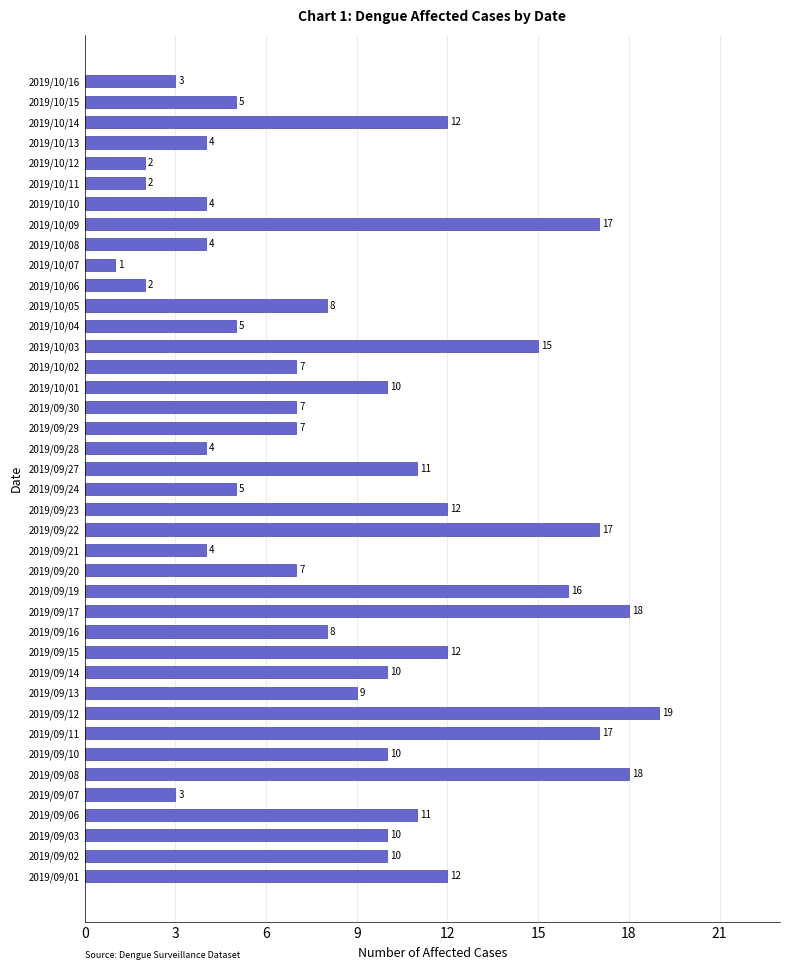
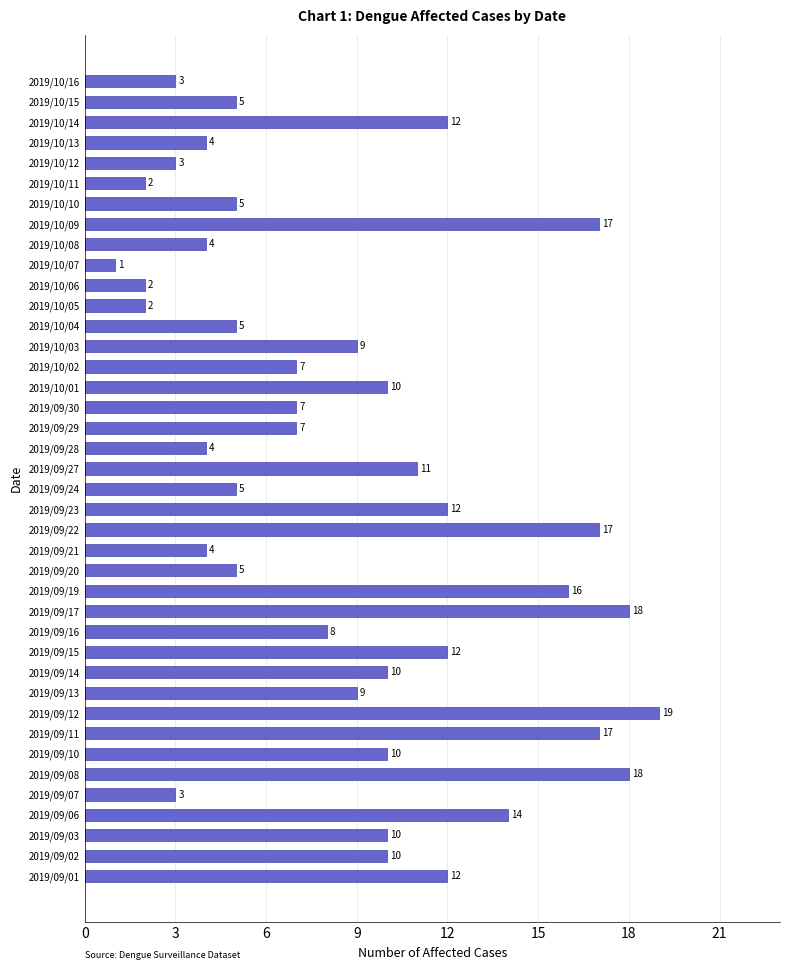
  {
    "2019/10/16": 3,
    "2019/10/15": 5,
    "2019/10/14": 12,
    "2019/10/13": 4,
-   "2019/10/12": 2,
+   "2019/10/12": 3,
    "2019/10/11": 2,
-   "2019/10/10": 4,
+   "2019/10/10": 5,
    "2019/10/09": 17,
    "2019/10/08": 4,
    "2019/10/07": 1,
    "2019/10/06": 2,
-   "2019/10/05": 8,
+   "2019/10/05": 2,
    "2019/10/04": 5,
-   "2019/10/03": 15,
+   "2019/10/03": 9,
    "2019/10/02": 7,
    "2019/10/01": 10,
    "2019/09/30": 7,
    "2019/09/29": 7,
    "2019/09/28": 4,
    "2019/09/27": 11,
    "2019/09/24": 5,
    "2019/09/23": 12,
    "2019/09/22": 17,
    "2019/09/21": 4,
-   "2019/09/20": 7,
+   "2019/09/20": 5,
    "2019/09/19": 16,
    "2019/09/17": 18,
    "2019/09/16": 8,
    "2019/09/15": 12,
    "2019/09/14": 10,
    "2019/09/13": 9,
    "2019/09/12": 19,
    "2019/09/11": 17,
    "2019/09/10": 10,
    "2019/09/08": 18,
    "2019/09/07": 3,
-   "2019/09/06": 11,
+   "2019/09/06": 14,
    "2019/09/03": 10,
    "2019/09/02": 10,
    "2019/09/01": 12
  }
